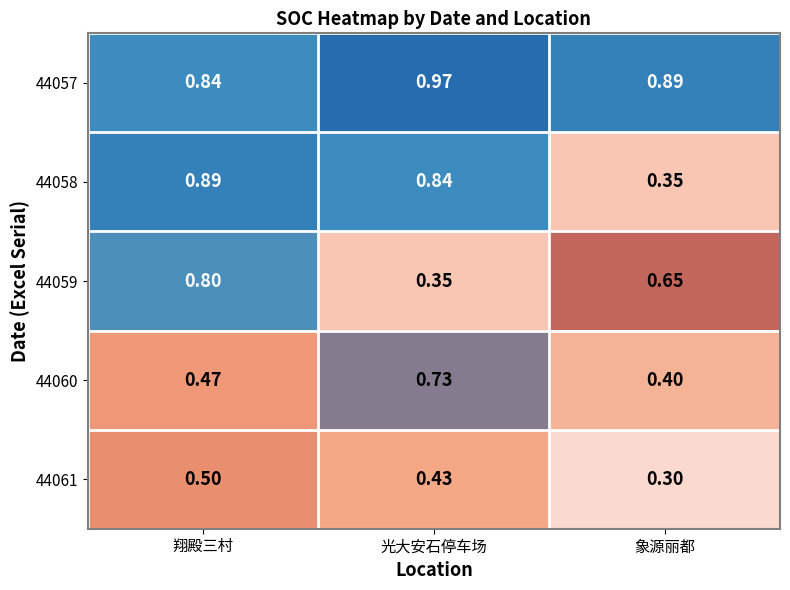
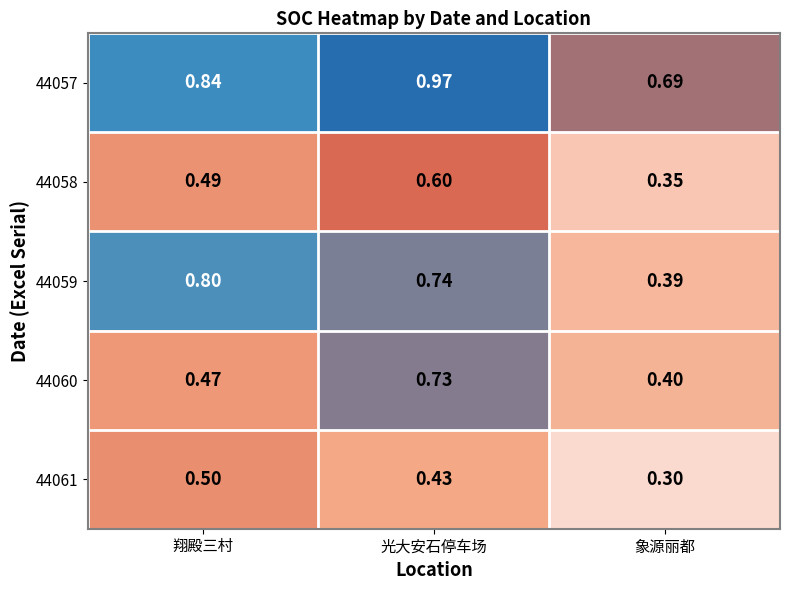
  {
    "44057": {
      "翔殿三村": 0.84,
      "光大安石停车场": 0.97,
-     "象源丽都": 0.89
+     "象源丽都": 0.69
    },
    "44058": {
-     "翔殿三村": 0.89,
-     "光大安石停车场": 0.84,
+     "翔殿三村": 0.49,
+     "光大安石停车场": 0.60,
      "象源丽都": 0.35
    },
    "44059": {
      "翔殿三村": 0.80,
-     "光大安石停车场": 0.35,
-     "象源丽都": 0.65
+     "光大安石停车场": 0.74,
+     "象源丽都": 0.39
    },
    "44060": {
      "翔殿三村": 0.47,
      "光大安石停车场": 0.73,
      "象源丽都": 0.40
    },
    "44061": {
      "翔殿三村": 0.50,
      "光大安石停车场": 0.43,
      "象源丽都": 0.30
    }
  }
